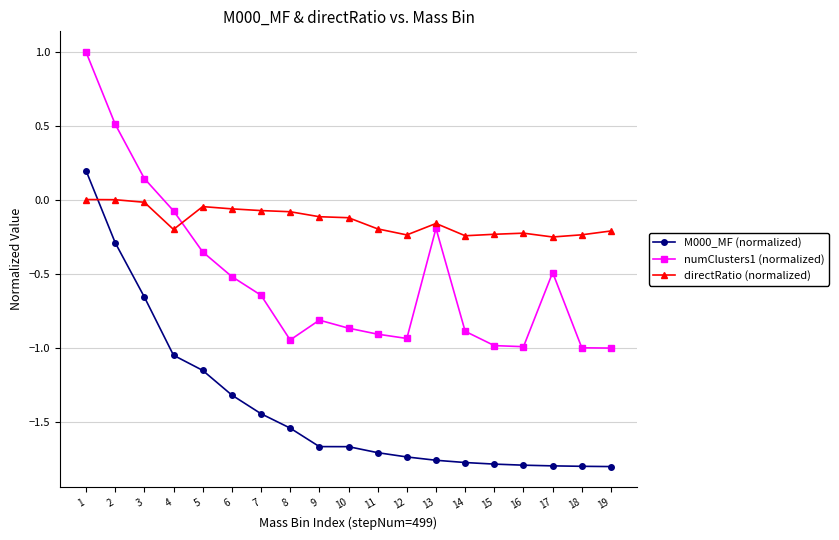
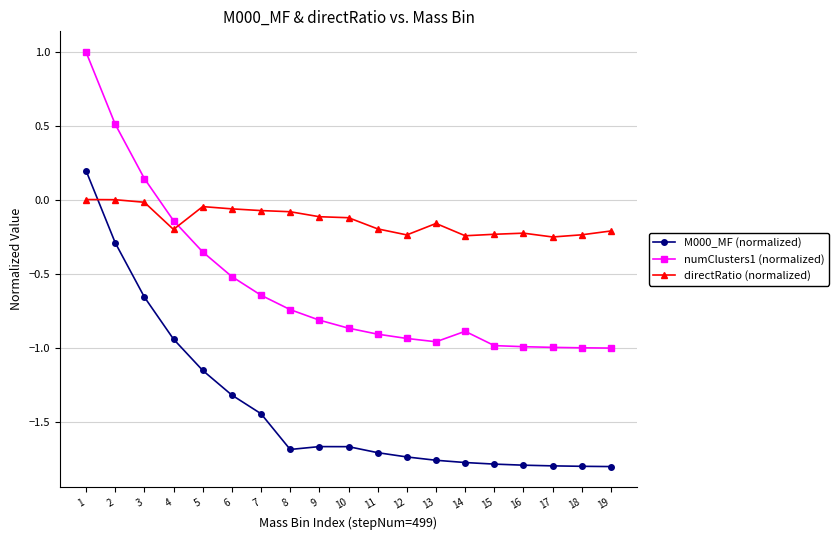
  {
    "M000_MF (normalized)": {
      "1": 0.20,
      "2": -0.29,
      "3": -0.65,
-     "4": -1.05,
+     "4": -0.94,
      "5": -1.15,
      "6": -1.32,
      "7": -1.44,
-     "8": -1.54,
+     "8": -1.68,
      "9": -1.66,
      "10": -1.66,
      "11": -1.70,
      "12": -1.73,
      "13": -1.76,
      "14": -1.77,
      "15": -1.78,
      "16": -1.79,
      "17": -1.79,
      "18": -1.80,
      "19": -1.80
    },
    "numClusters1 (normalized)": {
      "1": 1.00,
      "2": 0.51,
      "3": 0.15,
-     "4": -0.07,
+     "4": -0.14,
      "5": -0.35,
      "6": -0.52,
      "7": -0.64,
-     "8": -0.94,
+     "8": -0.74,
      "9": -0.81,
      "10": -0.86,
      "11": -0.90,
      "12": -0.93,
-     "13": -0.19,
+     "13": -0.96,
      "14": -0.89,
      "15": -0.98,
      "16": -0.99,
-     "17": -0.49,
+     "17": -0.99,
      "18": -1.00,
      "19": -1.00
    },
    "directRatio (normalized)": {
      "1": 0.00,
      "2": 0.00,
      "3": -0.01,
      "4": -0.20,
      "5": -0.04,
      "6": -0.06,
      "7": -0.07,
      "8": -0.08,
      "9": -0.11,
      "10": -0.12,
      "11": -0.19,
      "12": -0.23,
      "13": -0.16,
      "14": -0.24,
      "15": -0.23,
      "16": -0.22,
      "17": -0.25,
      "18": -0.23,
      "19": -0.21
    }
  }
